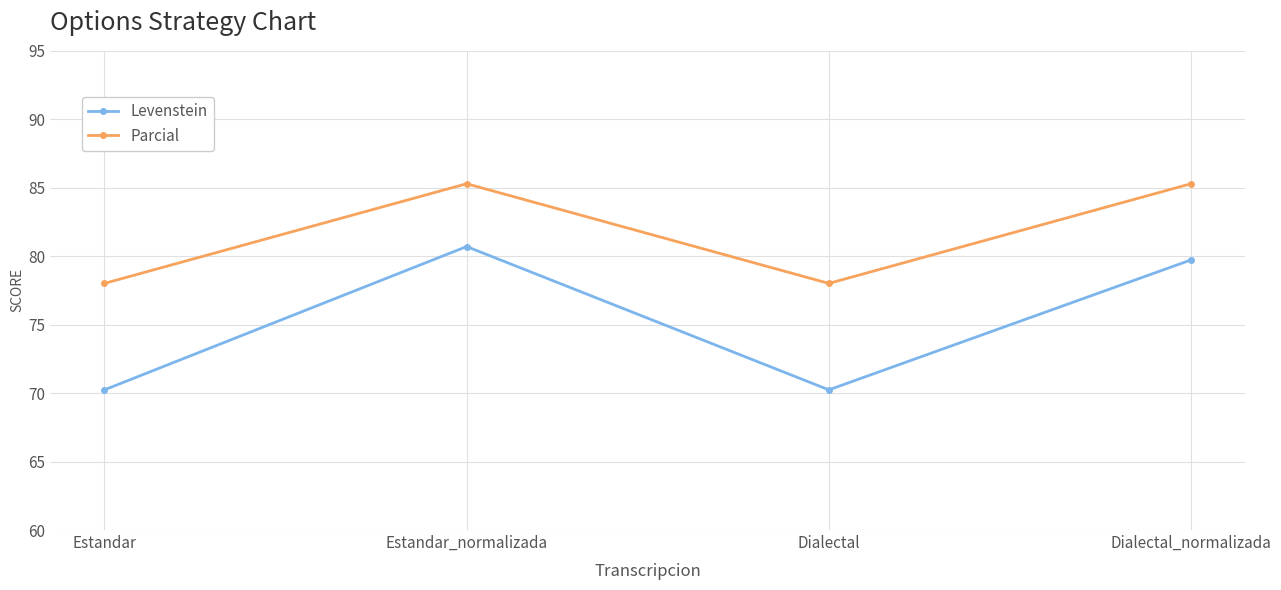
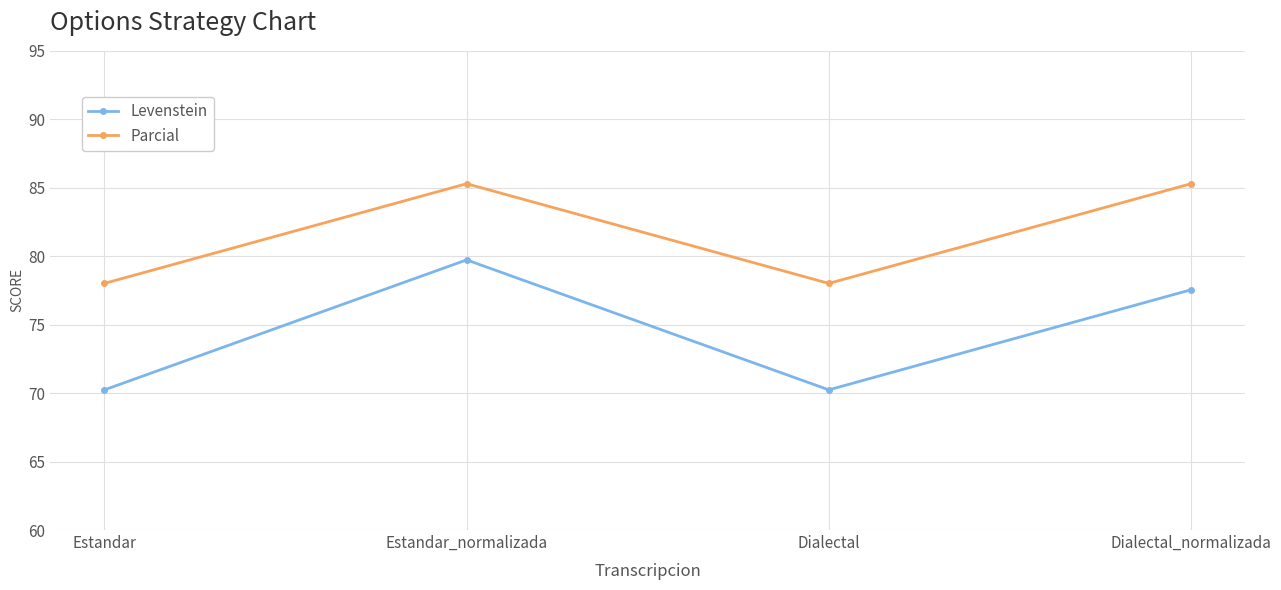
  {
    "Levenstein": {
      "Estandar": 70.2,
-     "Estandar_normalizada": 80.7,
+     "Estandar_normalizada": 79.7,
      "Dialectal": 70.2,
-     "Dialectal_normalizada": 79.7
+     "Dialectal_normalizada": 77.5
    },
    "Parcial": {
      "Estandar": 78.0,
      "Estandar_normalizada": 85.3,
      "Dialectal": 78.0,
      "Dialectal_normalizada": 85.3
    }
  }
